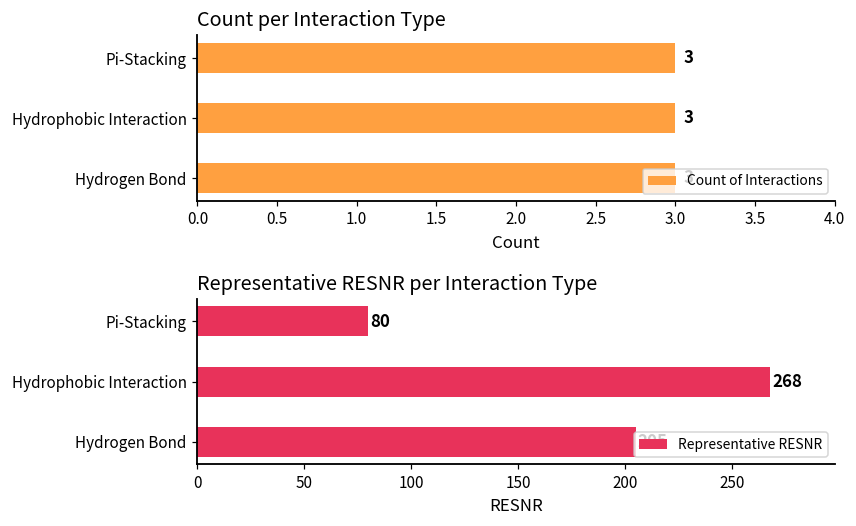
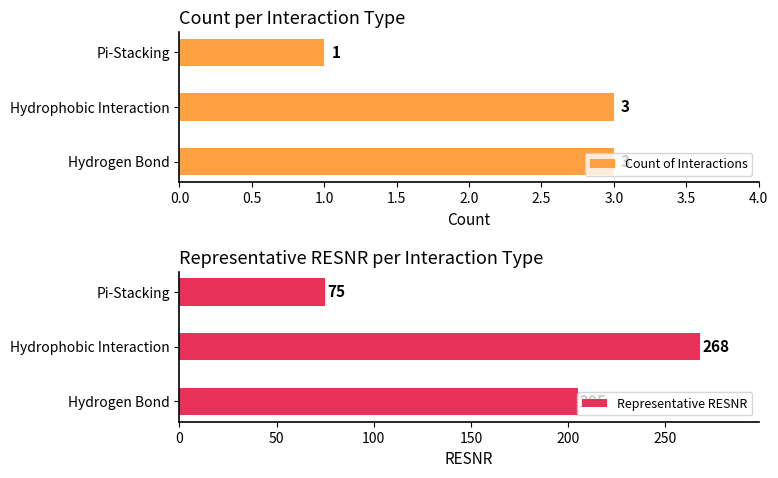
  {
    "Count per Interaction Type": {
-     "Pi-Stacking": 3,
+     "Pi-Stacking": 1,
      "Hydrophobic Interaction": 3
    },
    "Representative RESNR per Interaction Type": {
-     "Pi-Stacking": 80,
+     "Pi-Stacking": 75,
      "Hydrophobic Interaction": 268
    }
  }
